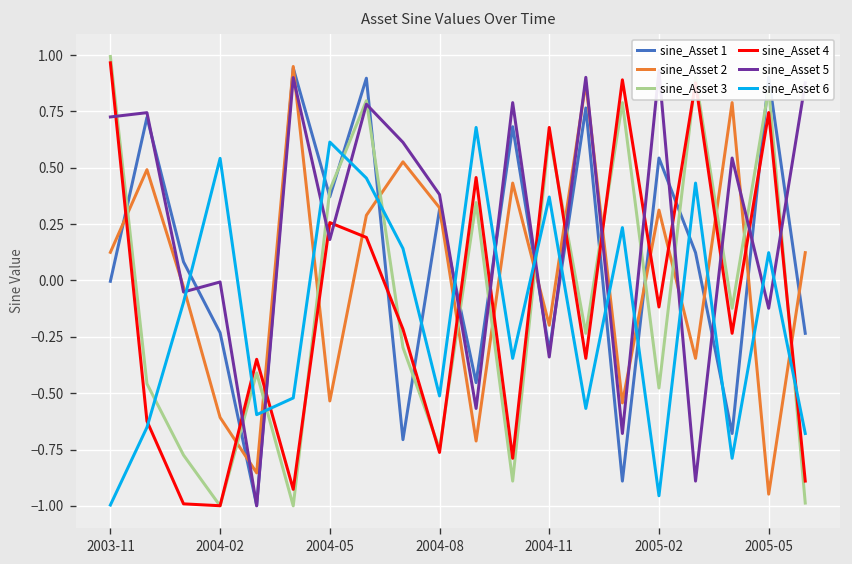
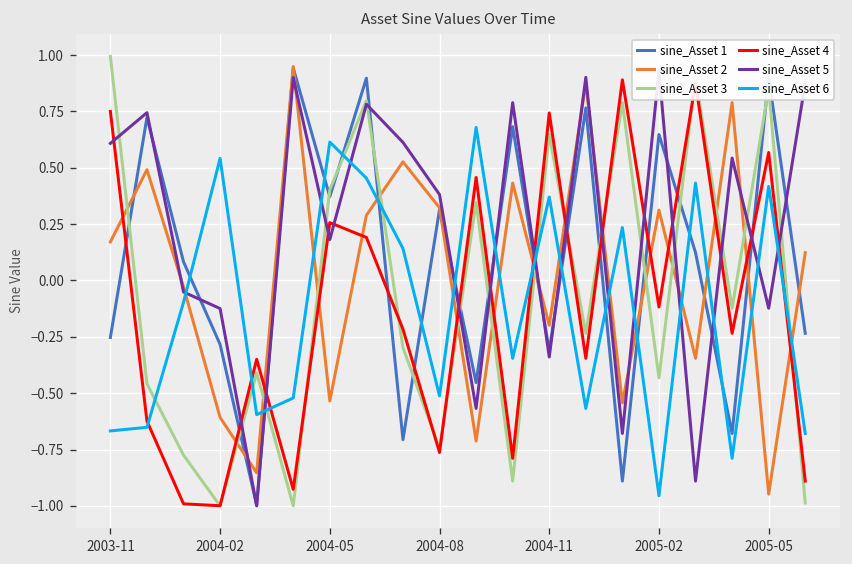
  {
    "sine_Asset 1": {
-     "2003-11": 0.00,
-     "2004-02": -0.23,
+     "2003-11": -0.25,
+     "2004-02": -0.28,
      "2004-05": 0.37,
      "2004-11": -0.31,
-     "2005-02": 0.54
+     "2005-02": 0.65
    },
    "sine_Asset 2": {
-     "2003-11": 0.12,
+     "2003-11": 0.17,
      "2004-02": -0.61,
      "2004-05": -0.53,
      "2004-11": -0.20,
      "2005-02": 0.31,
      "2005-05": -0.95
    },
    "sine_Asset 3": {
      "2003-11": 0.99,
      "2004-05": 0.40,
      "2004-08": -0.75,
      "2004-11": 0.65,
-     "2005-02": -0.48
+     "2005-02": -0.43
    },
    "sine_Asset 4": {
-     "2003-11": 0.97,
+     "2003-11": 0.75,
      "2004-05": 0.26,
      "2004-08": -0.76,
-     "2004-11": 0.68,
+     "2004-11": 0.74,
      "2005-02": -0.12,
-     "2005-05": 0.75
+     "2005-05": 0.57
    },
    "sine_Asset 5": {
-     "2003-11": 0.73,
-     "2004-02": -0.01,
+     "2003-11": 0.61,
+     "2004-02": -0.12,
      "2004-05": 0.18,
      "2004-08": 0.38,
      "2004-11": -0.34,
      "2005-05": -0.12
    },
    "sine_Asset 6": {
-     "2003-11": -1.00,
+     "2003-11": -0.67,
      "2004-02": 0.54,
      "2004-05": 0.61,
      "2004-08": -0.51,
      "2004-11": 0.37,
      "2005-02": -0.96,
-     "2005-05": 0.12
+     "2005-05": 0.42
    }
  }
